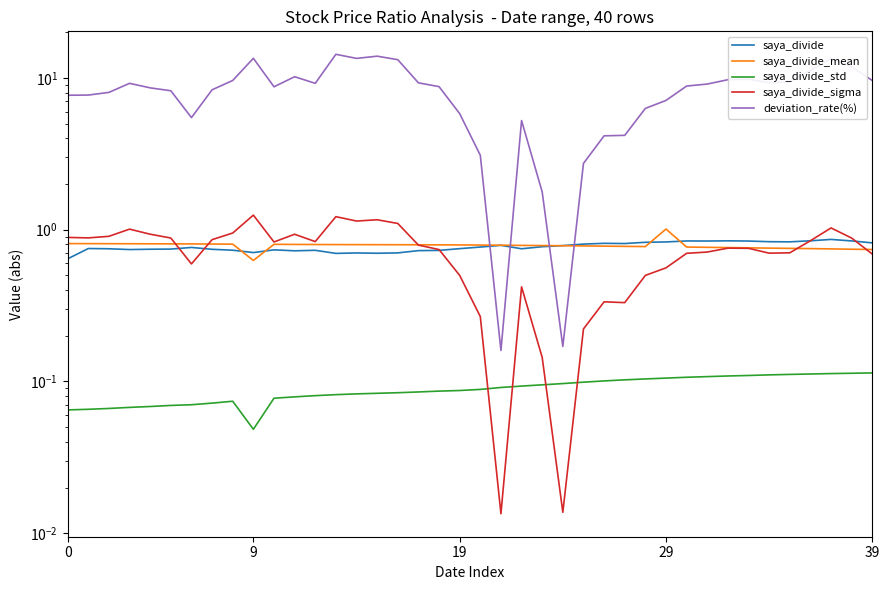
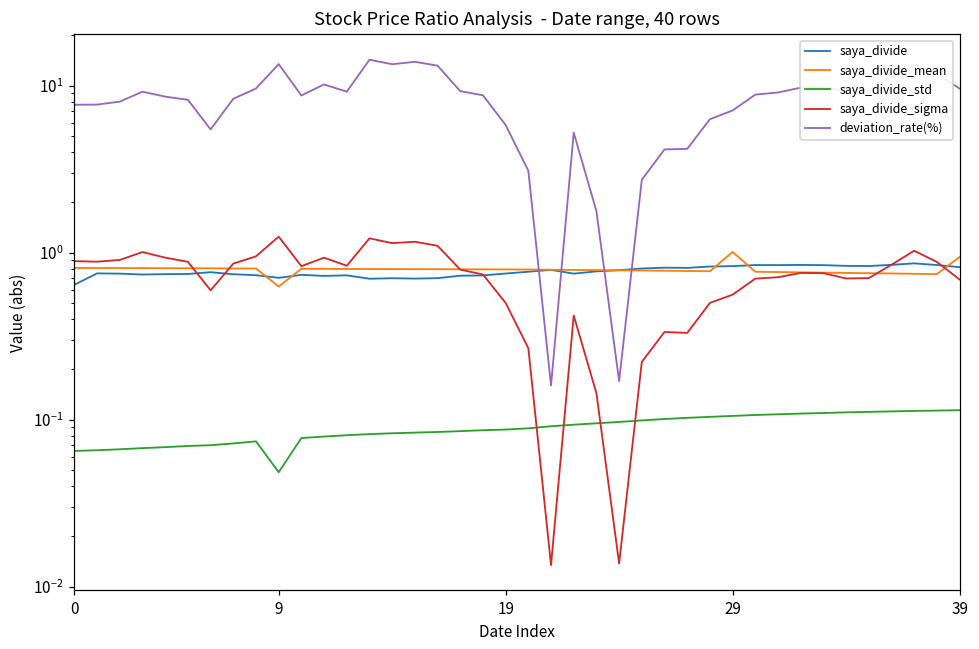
  {
    "saya_divide": {
      "0": 0.64,
      "9": 0.7,
      "19": 0.7,
      "29": 0.8,
      "39": 0.8
    },
    "saya_divide_mean": {
      "0": 0.8,
      "9": 0.63,
      "19": 0.8,
      "29": 1.0,
-     "39": 0.7
+     "39": 0.9
    },
    "saya_divide_std": {
      "0": 0.065,
      "9": 0.048,
      "19": 0.09,
      "29": 0.11,
      "39": 0.11
    },
    "saya_divide_sigma": {
      "0": 0.9,
      "9": 1.2,
      "19": 0.5,
      "29": 0.56,
      "39": 0.7
    },
    "deviation_rate(%)": {
      "0": 8,
      "9": 13,
      "19": 5.8,
      "29": 7,
      "39": 10
    }
  }
